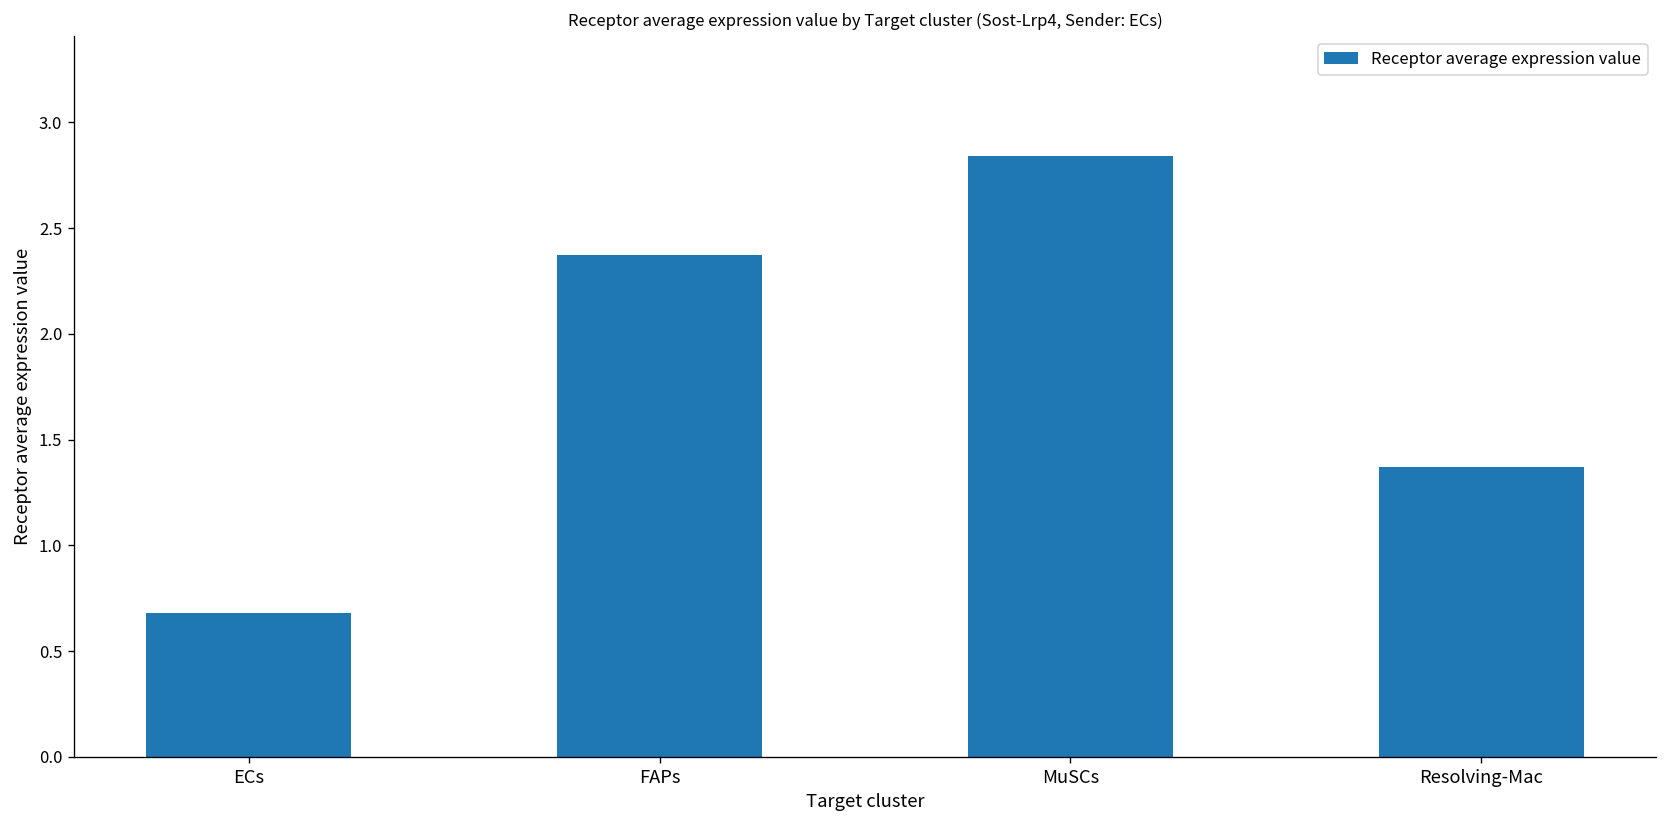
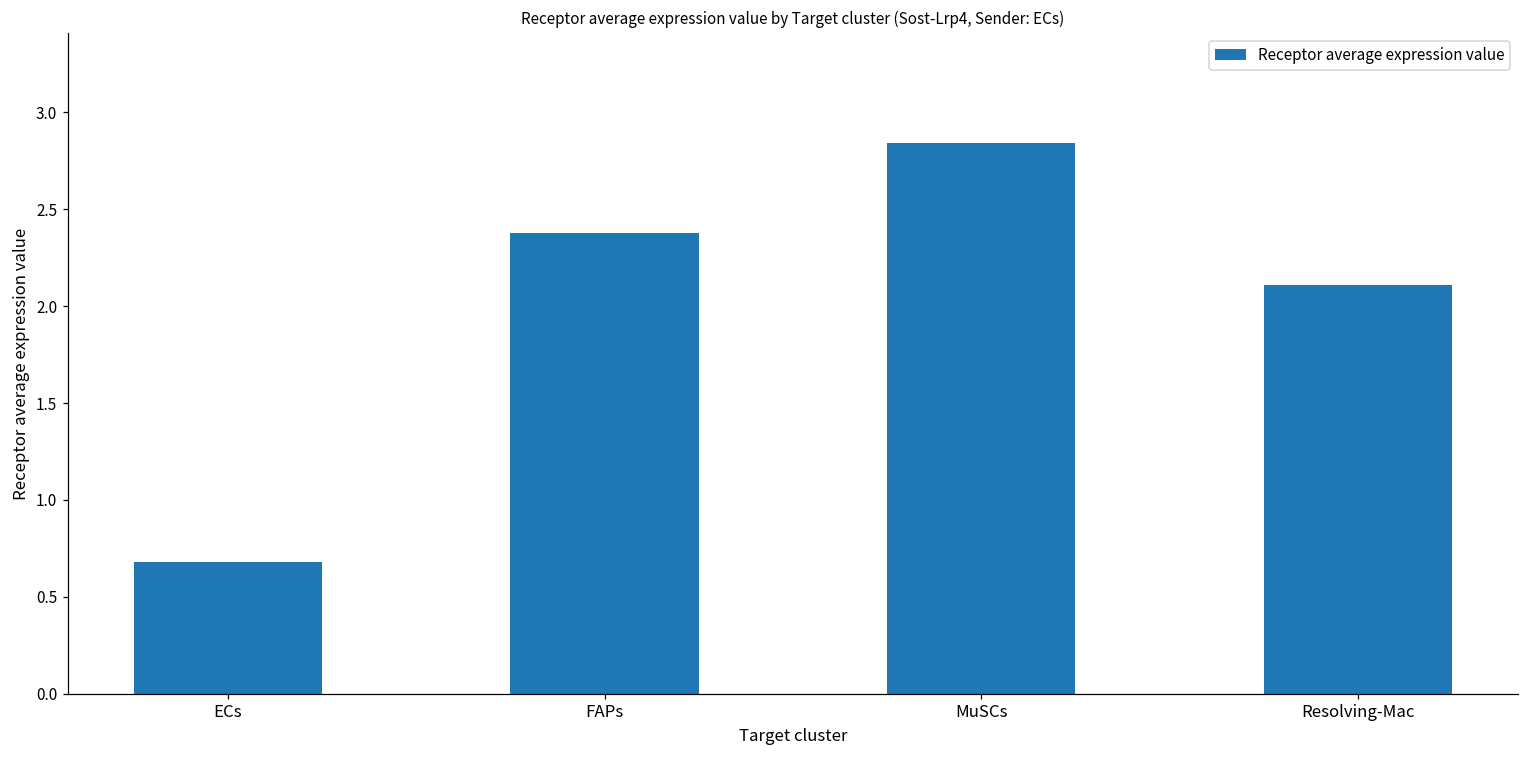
  {
    "ECs": 0.68,
    "FAPs": 2.38,
    "MuSCs": 2.84,
-   "Resolving-Mac": 1.37
+   "Resolving-Mac": 2.11
  }
